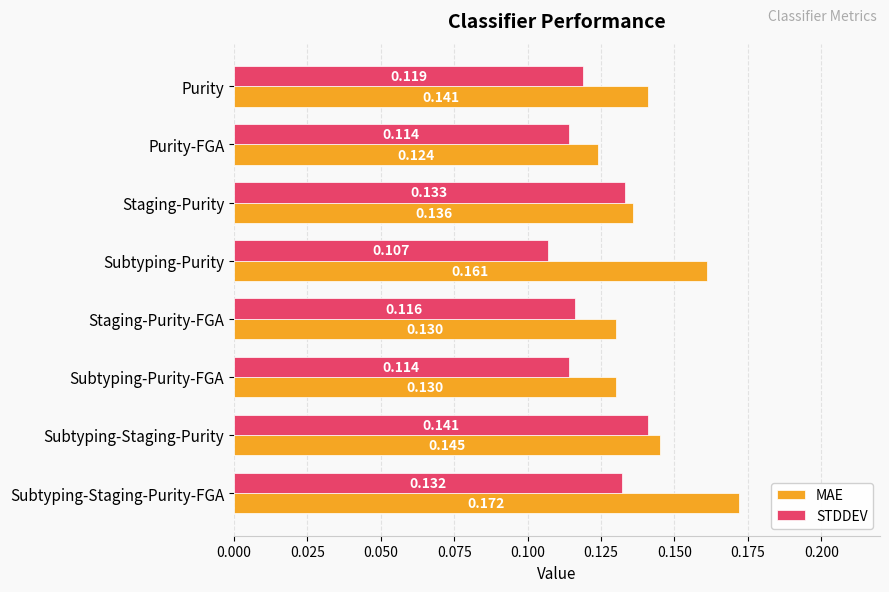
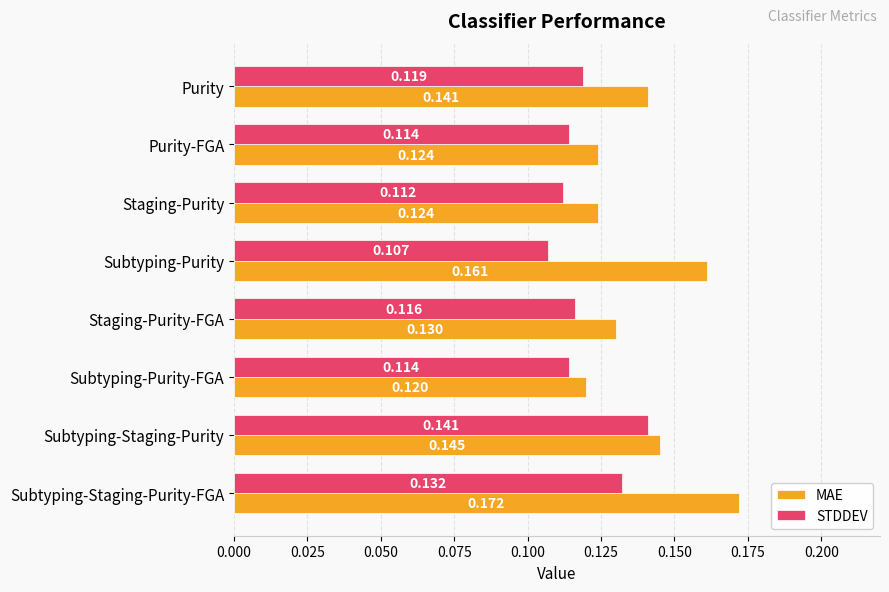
  {
    "MAE": {
      "Purity": 0.141,
      "Purity-FGA": 0.124,
-     "Staging-Purity": 0.136,
+     "Staging-Purity": 0.124,
      "Subtyping-Purity": 0.161,
      "Staging-Purity-FGA": 0.130,
-     "Subtyping-Purity-FGA": 0.130,
+     "Subtyping-Purity-FGA": 0.120,
      "Subtyping-Staging-Purity": 0.145,
      "Subtyping-Staging-Purity-FGA": 0.172
    },
    "STDDEV": {
      "Purity": 0.119,
      "Purity-FGA": 0.114,
-     "Staging-Purity": 0.133,
+     "Staging-Purity": 0.112,
      "Subtyping-Purity": 0.107,
      "Staging-Purity-FGA": 0.116,
      "Subtyping-Purity-FGA": 0.114,
      "Subtyping-Staging-Purity": 0.141,
      "Subtyping-Staging-Purity-FGA": 0.132
    }
  }
